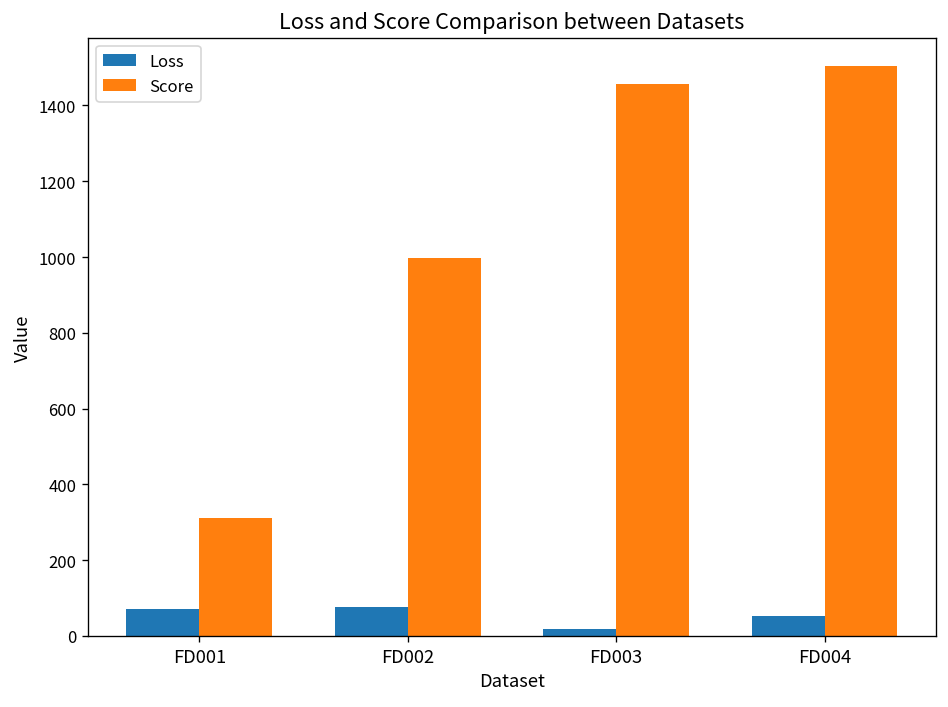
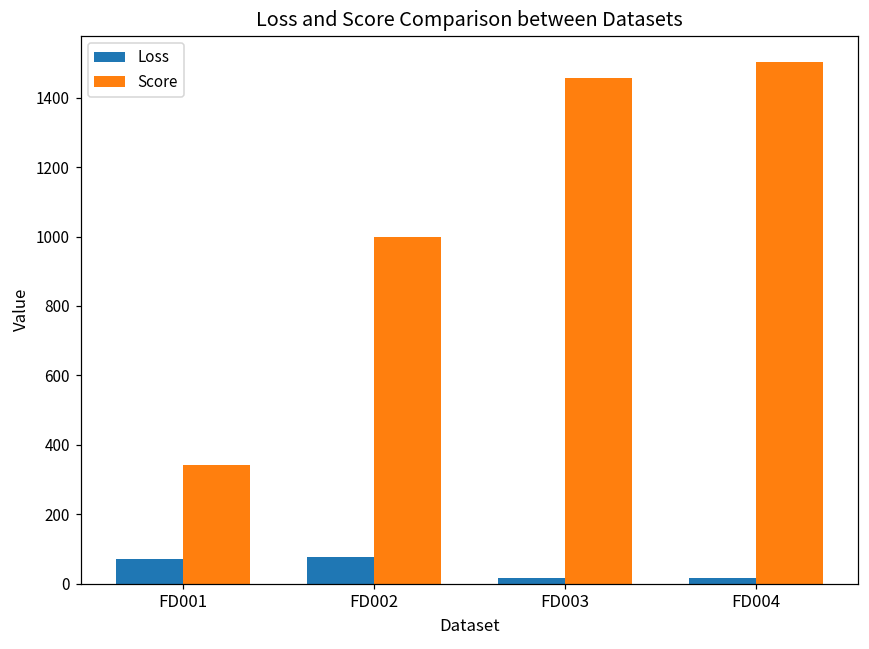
  {
    "Loss": {
      "FD001": 70,
      "FD002": 80,
      "FD003": 20,
-     "FD004": 50
+     "FD004": 20
    },
    "Score": {
-     "FD001": 310,
+     "FD001": 340,
      "FD002": 1000,
      "FD003": 1460,
      "FD004": 1500
    }
  }
